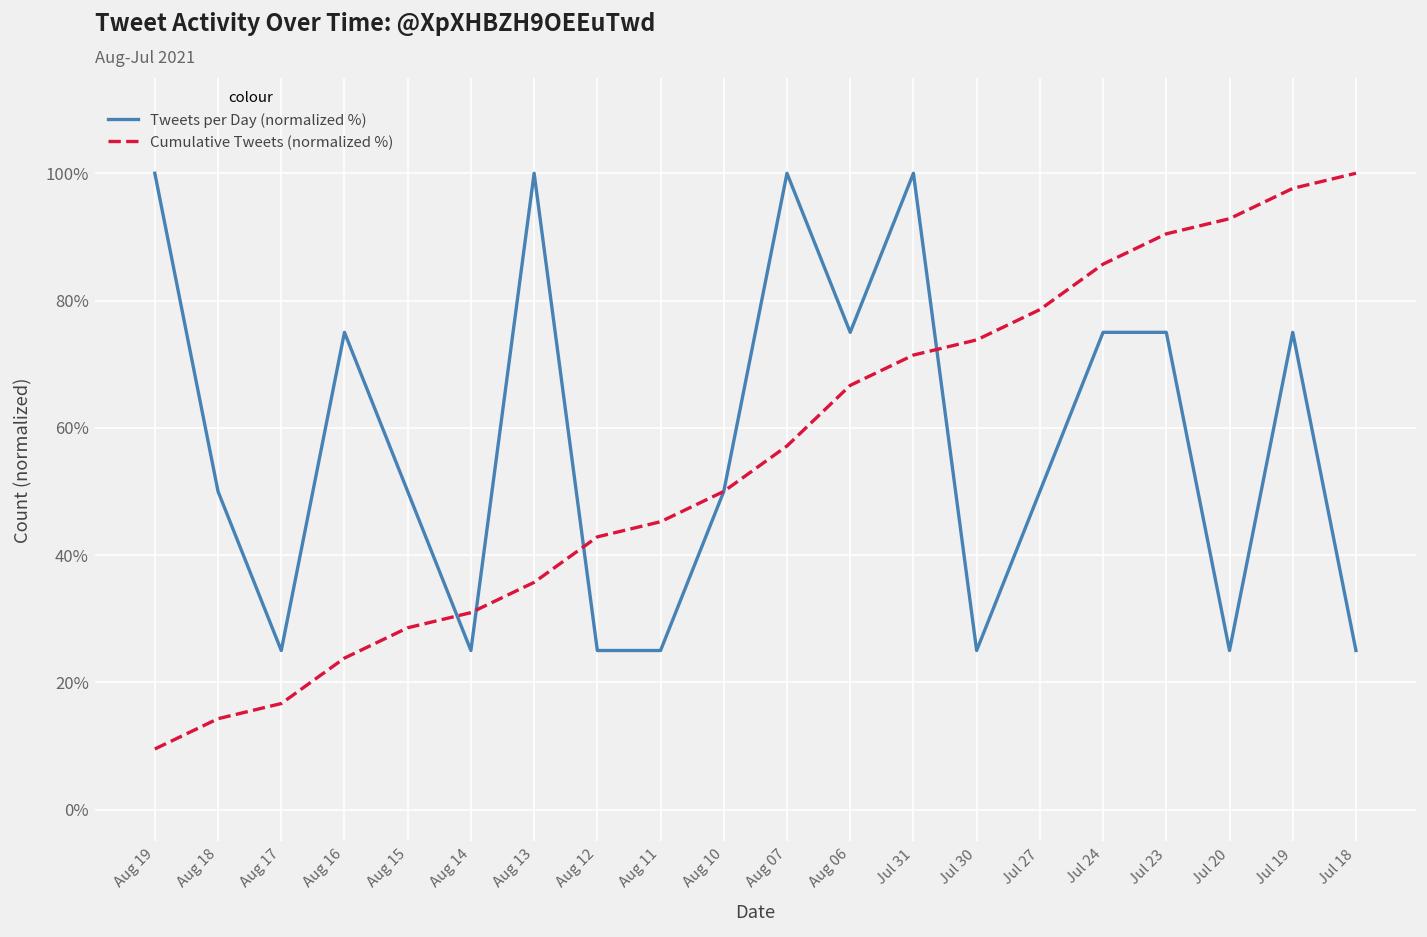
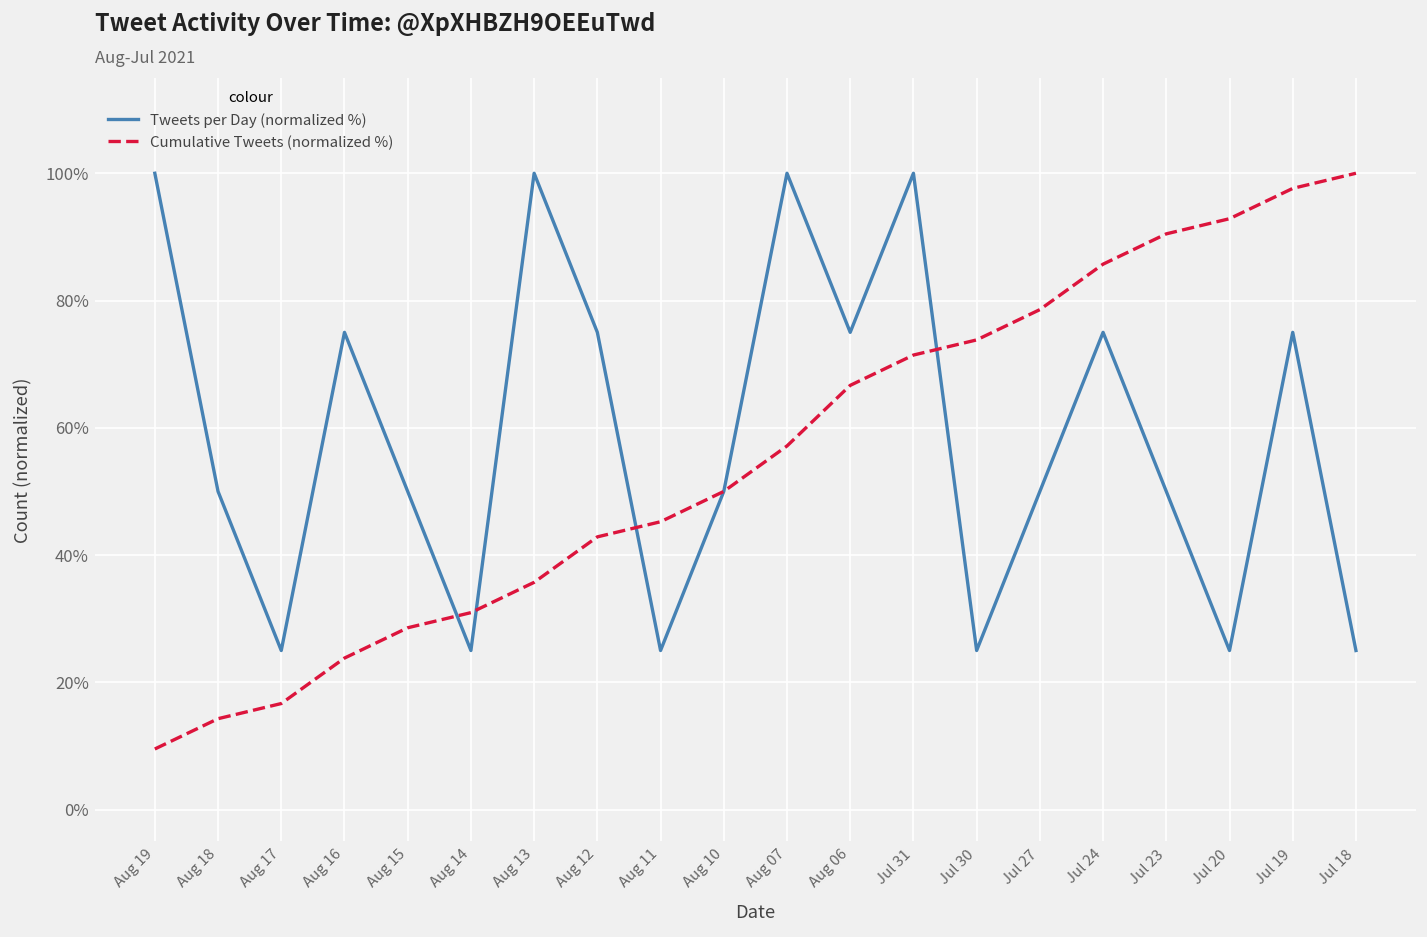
  {
    "Tweets per Day (normalized %)": {
      "Aug 19": "100%",
      "Aug 18": "50%",
      "Aug 17": "25%",
      "Aug 16": "75%",
      "Aug 15": "50%",
      "Aug 14": "25%",
      "Aug 13": "100%",
-     "Aug 12": "25%",
+     "Aug 12": "75%",
      "Aug 11": "25%",
      "Aug 07": "100%",
      "Aug 06": "75%",
      "Jul 31": "100%",
      "Jul 30": "25%",
      "Jul 27": "50%",
      "Jul 24": "75%",
-     "Jul 23": "75%",
+     "Jul 23": "50%",
      "Jul 20": "25%",
      "Jul 19": "75%",
      "Jul 18": "25%"
    },
    "Cumulative Tweets (normalized %)": {
      "Aug 19": "10%",
      "Aug 18": "14%",
      "Aug 17": "17%",
      "Aug 16": "24%",
      "Aug 15": "29%",
      "Aug 14": "31%",
      "Aug 13": "36%",
      "Aug 12": "43%",
      "Aug 11": "45%",
      "Aug 07": "57%",
      "Aug 06": "67%",
      "Jul 31": "71%",
      "Jul 30": "74%",
      "Jul 27": "79%",
      "Jul 24": "86%",
      "Jul 23": "90%",
      "Jul 20": "93%",
      "Jul 19": "98%",
      "Jul 18": "100%"
    }
  }
